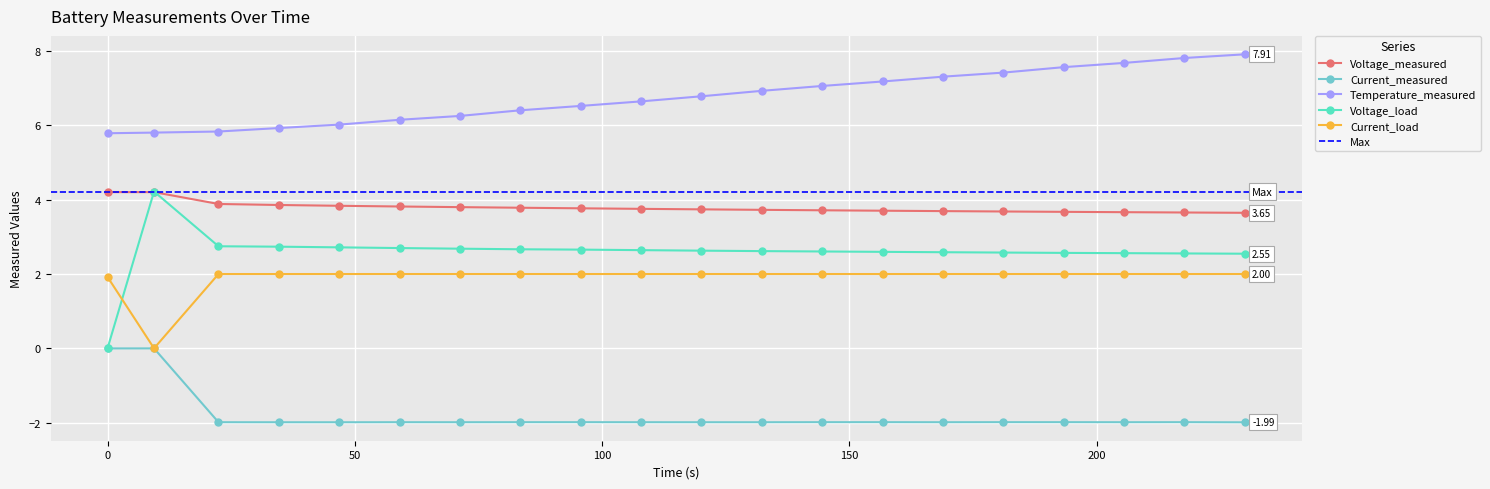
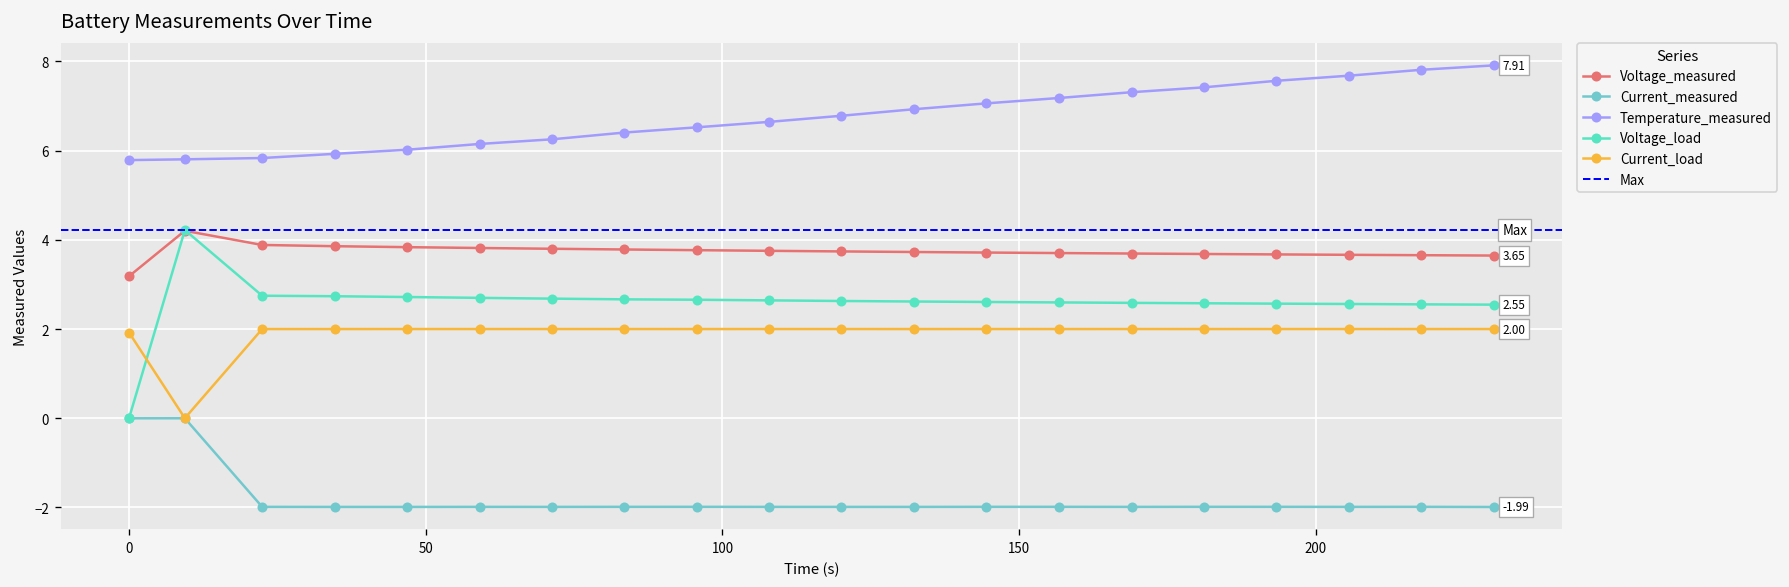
  {
    "Voltage_measured": {
-     "0": 4.2
+     "0": 3.2
    },
    "Temperature_measured": {
      "0": 5.8
    },
    "Current_load": {
      "0": 1.9
    }
  }
